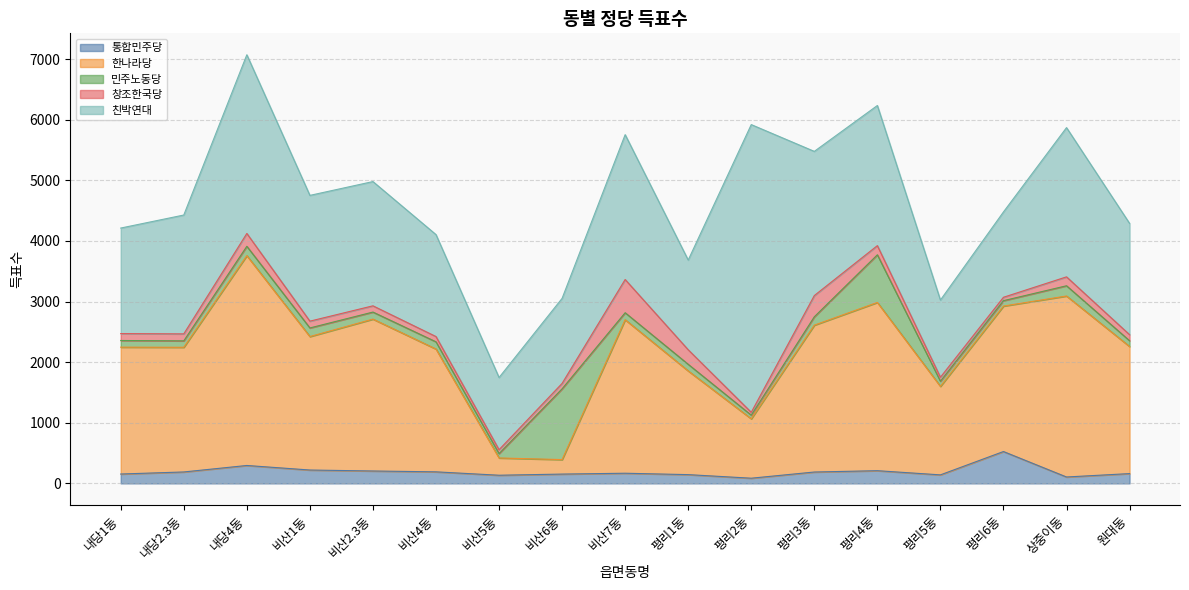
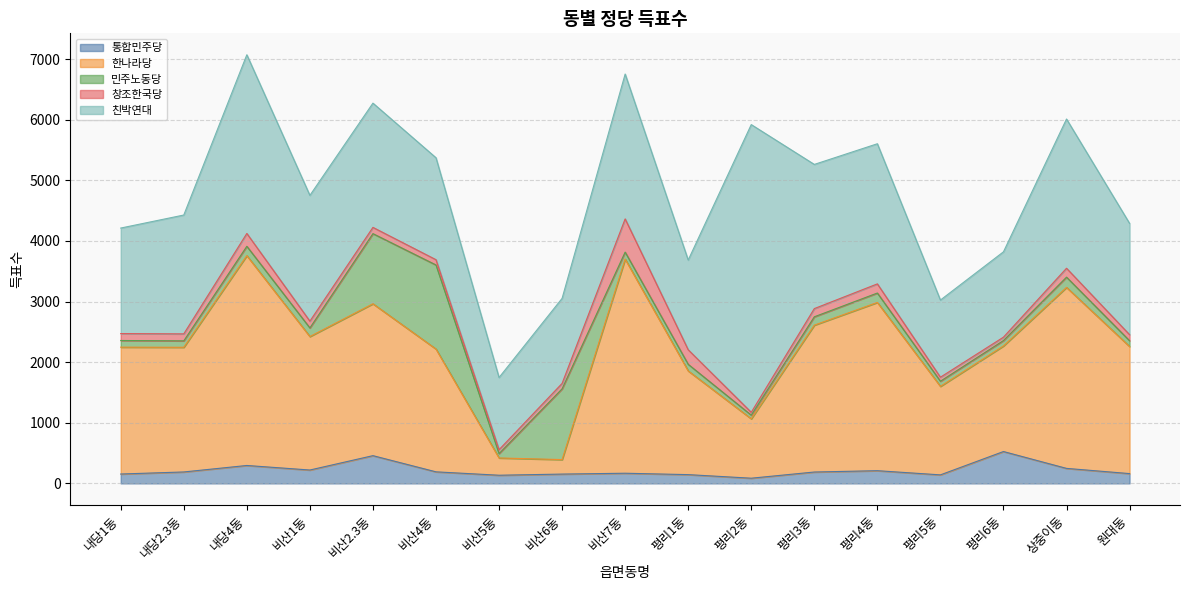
  {
    "통합민주당": {
      "내당1동": 200,
      "내당2.3동": 200,
      "내당4동": 300,
      "비산1동": 200,
-     "비산2.3동": 200,
+     "비산2.3동": 500,
      "비산4동": 200,
      "비산5동": 100,
      "비산6동": 200,
      "비산7동": 200,
      "평리1동": 100,
      "평리2동": 100,
      "평리3동": 200,
      "평리4동": 200,
      "평리5동": 100,
      "평리6동": 500,
-     "상중이동": 100,
+     "상중이동": 200,
      "원대동": 200
    },
    "한나라당": {
      "내당1동": 2100,
      "내당2.3동": 2100,
      "내당4동": 3500,
      "비산1동": 2200,
      "비산2.3동": 2500,
      "비산4동": 2000,
      "비산5동": 300,
      "비산6동": 200,
-     "비산7동": 2500,
+     "비산7동": 3500,
      "평리1동": 1700,
      "평리2동": 1000,
      "평리3동": 2400,
      "평리4동": 2800,
      "평리5동": 1500,
-     "평리6동": 2400,
+     "평리6동": 1700,
      "상중이동": 3000,
      "원대동": 2100
    },
    "민주노동당": {
      "내당1동": 100,
      "내당2.3동": 100,
      "내당4동": 200,
      "비산1동": 100,
-     "비산2.3동": 100,
-     "비산4동": 100,
+     "비산2.3동": 1200,
+     "비산4동": 1400,
      "비산5동": 100,
      "비산6동": 1200,
      "비산7동": 100,
      "평리1동": 100,
      "평리2동": 100,
      "평리3동": 100,
-     "평리4동": 800,
+     "평리4동": 200,
      "평리5동": 100,
      "평리6동": 100,
      "상중이동": 200,
      "원대동": 100
    },
    "창조한국당": {
      "내당1동": 100,
      "내당2.3동": 100,
      "내당4동": 200,
      "비산1동": 100,
      "비산2.3동": 100,
      "비산4동": 100,
      "비산5동": 100,
      "비산6동": 100,
      "비산7동": 500,
      "평리1동": 200,
      "평리2동": 0,
-     "평리3동": 400,
+     "평리3동": 100,
      "평리4동": 200,
      "평리5동": 100,
      "평리6동": 100,
      "상중이동": 100,
      "원대동": 100
    },
    "친박연대": {
      "내당1동": 1700,
      "내당2.3동": 2000,
      "내당4동": 2900,
      "비산1동": 2100,
      "비산2.3동": 2100,
      "비산4동": 1700,
      "비산5동": 1200,
      "비산6동": 1400,
      "비산7동": 2400,
      "평리1동": 1500,
      "평리2동": 4700,
      "평리3동": 2400,
      "평리4동": 2300,
      "평리5동": 1300,
      "평리6동": 1400,
      "상중이동": 2500,
      "원대동": 1800
    }
  }
